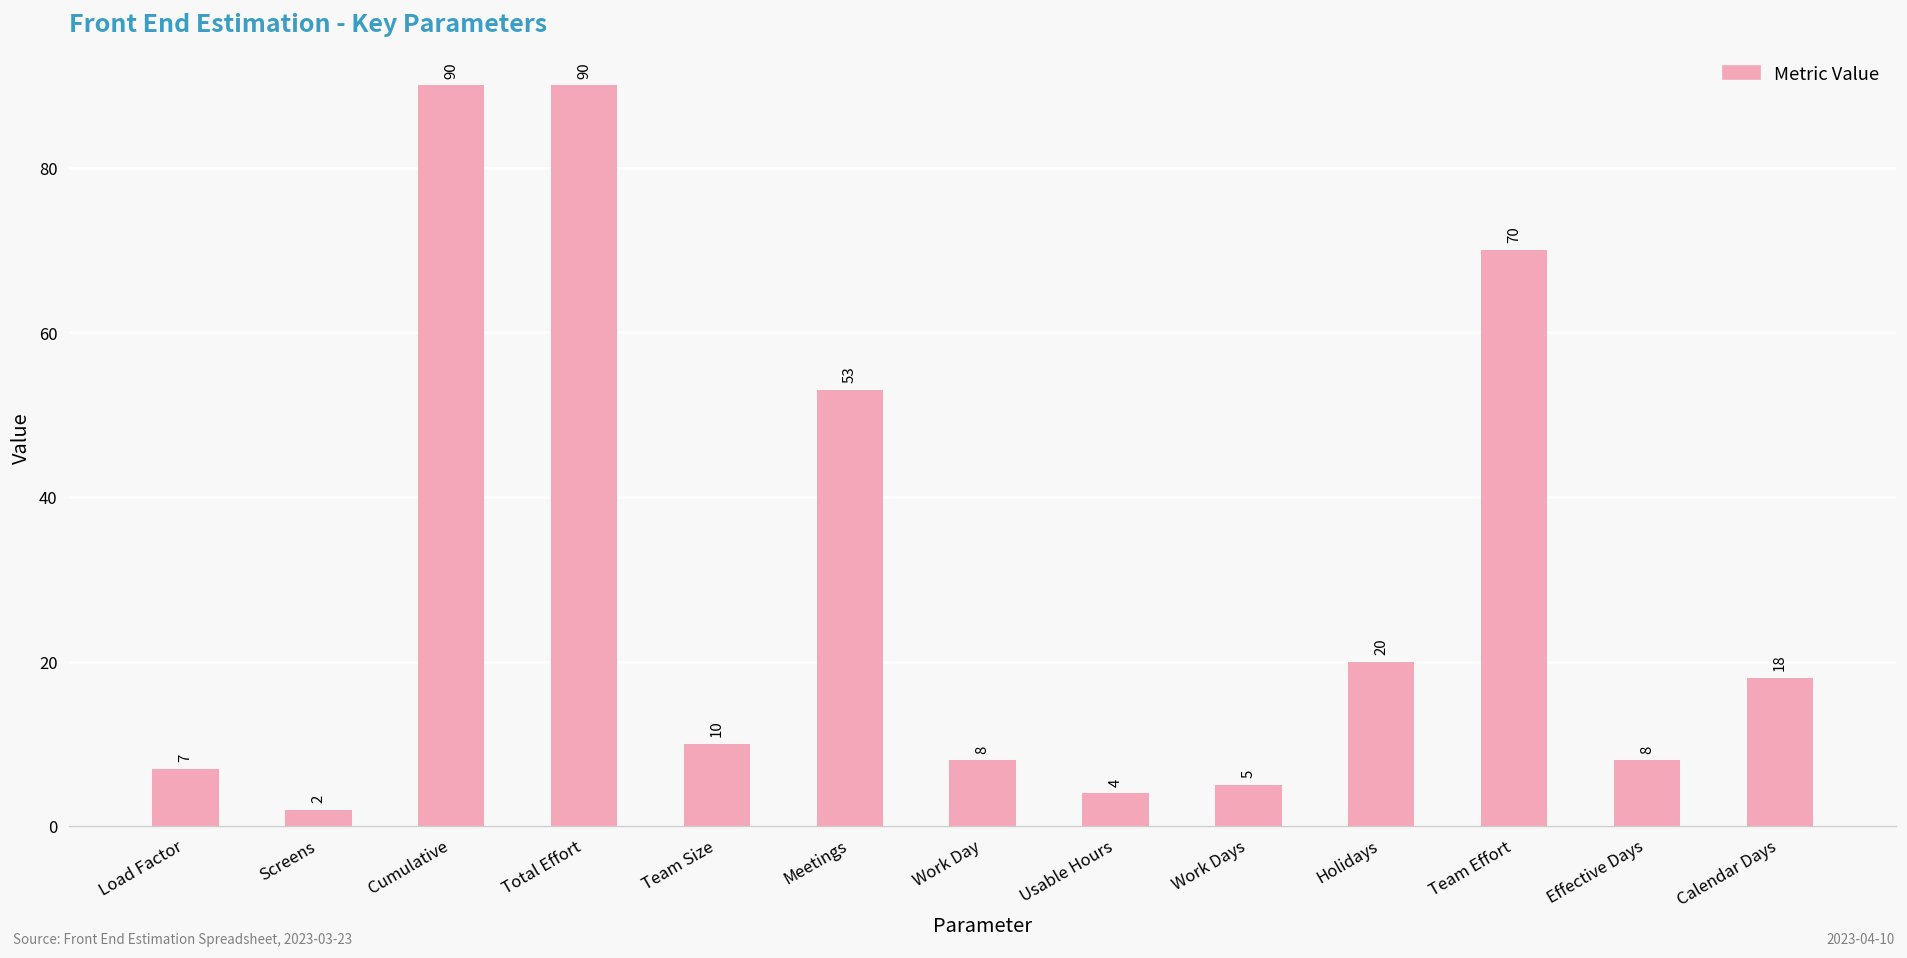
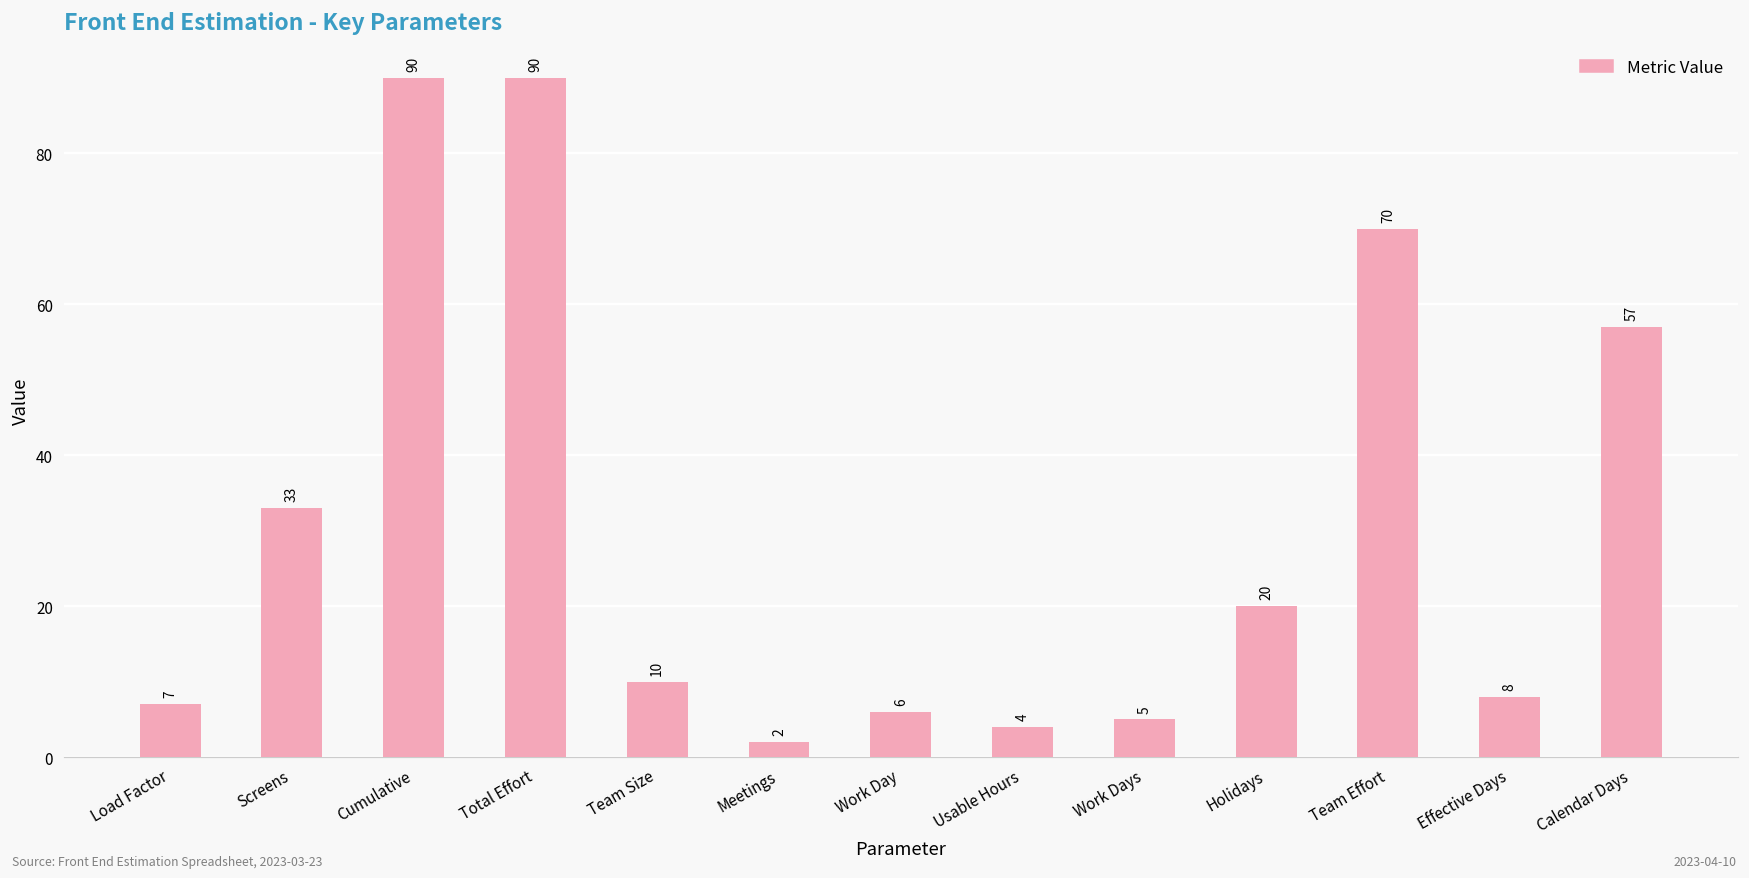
  {
    "Load Factor": 7,
-   "Screens": 2,
+   "Screens": 33,
    "Cumulative": 90,
    "Total Effort": 90,
    "Team Size": 10,
-   "Meetings": 53,
-   "Work Day": 8,
+   "Meetings": 2,
+   "Work Day": 6,
    "Usable Hours": 4,
    "Work Days": 5,
    "Holidays": 20,
    "Team Effort": 70,
    "Effective Days": 8,
-   "Calendar Days": 18
+   "Calendar Days": 57
  }
